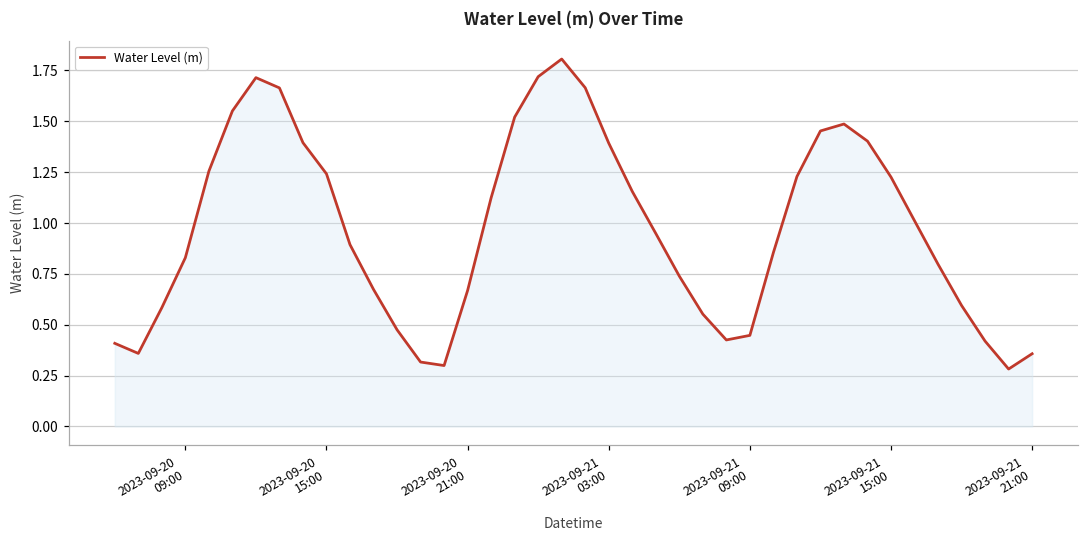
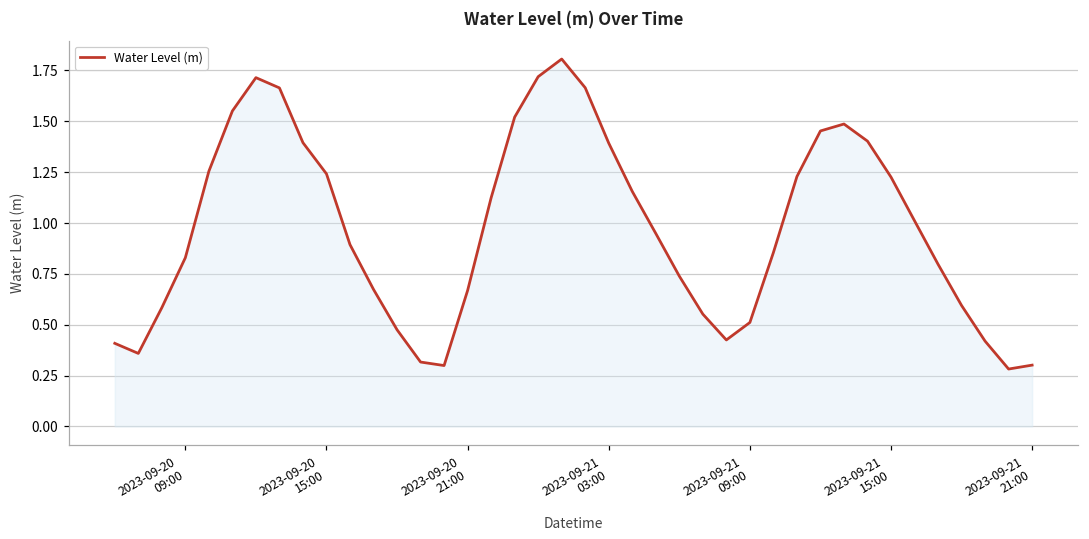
  {
    "2023-09-20 09:00": 0.83,
    "2023-09-20 15:00": 1.24,
    "2023-09-20 21:00": 0.67,
    "2023-09-21 03:00": 1.39,
-   "2023-09-21 09:00": 0.45,
+   "2023-09-21 09:00": 0.51,
    "2023-09-21 15:00": 1.23,
-   "2023-09-21 21:00": 0.36
+   "2023-09-21 21:00": 0.30
  }
